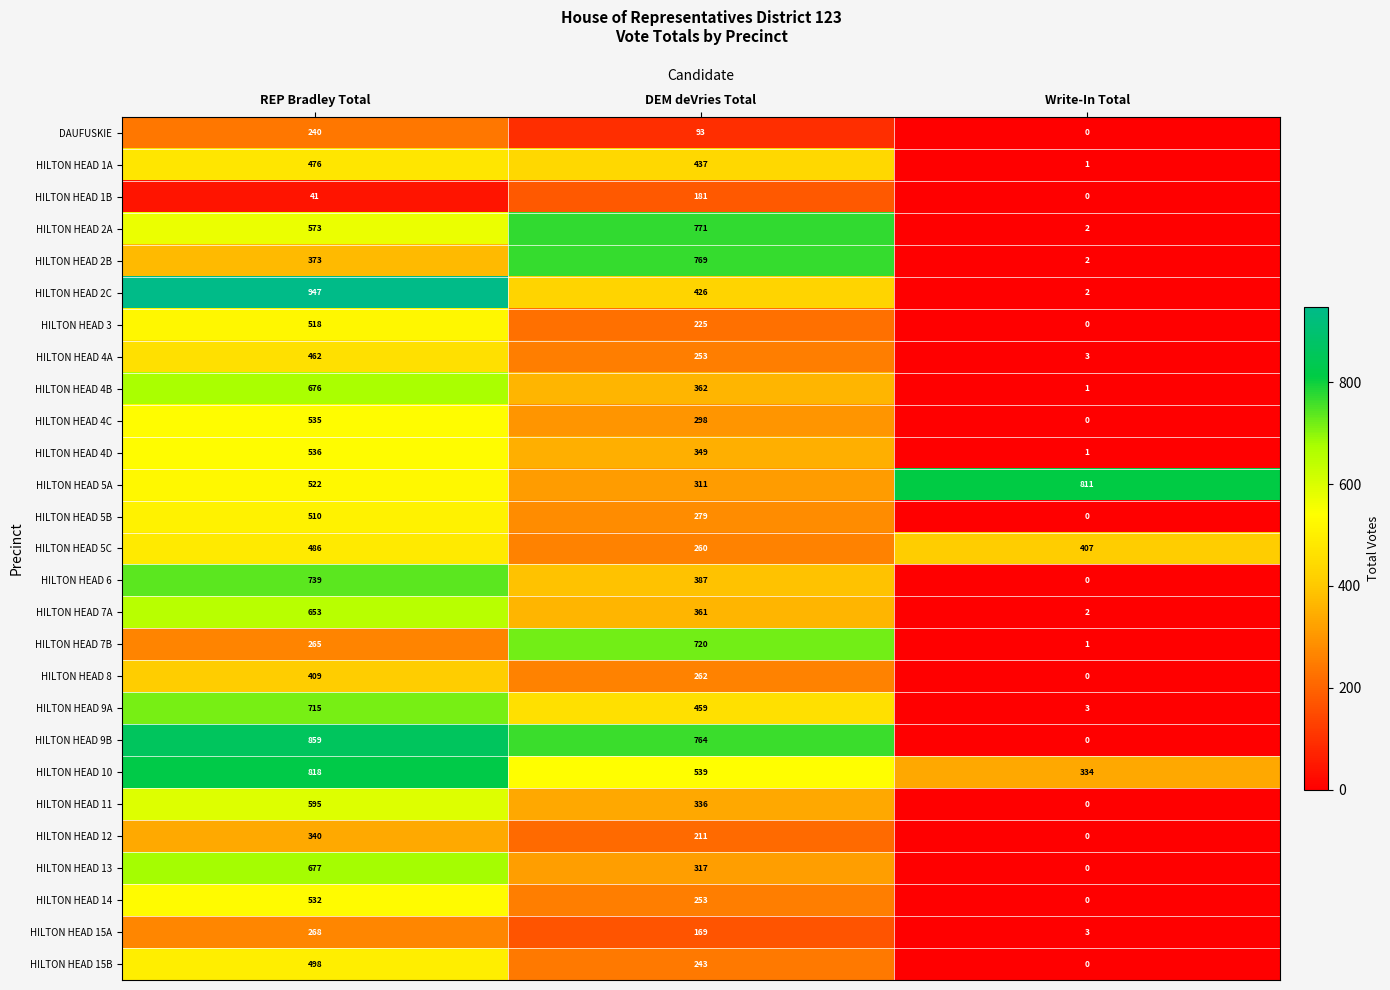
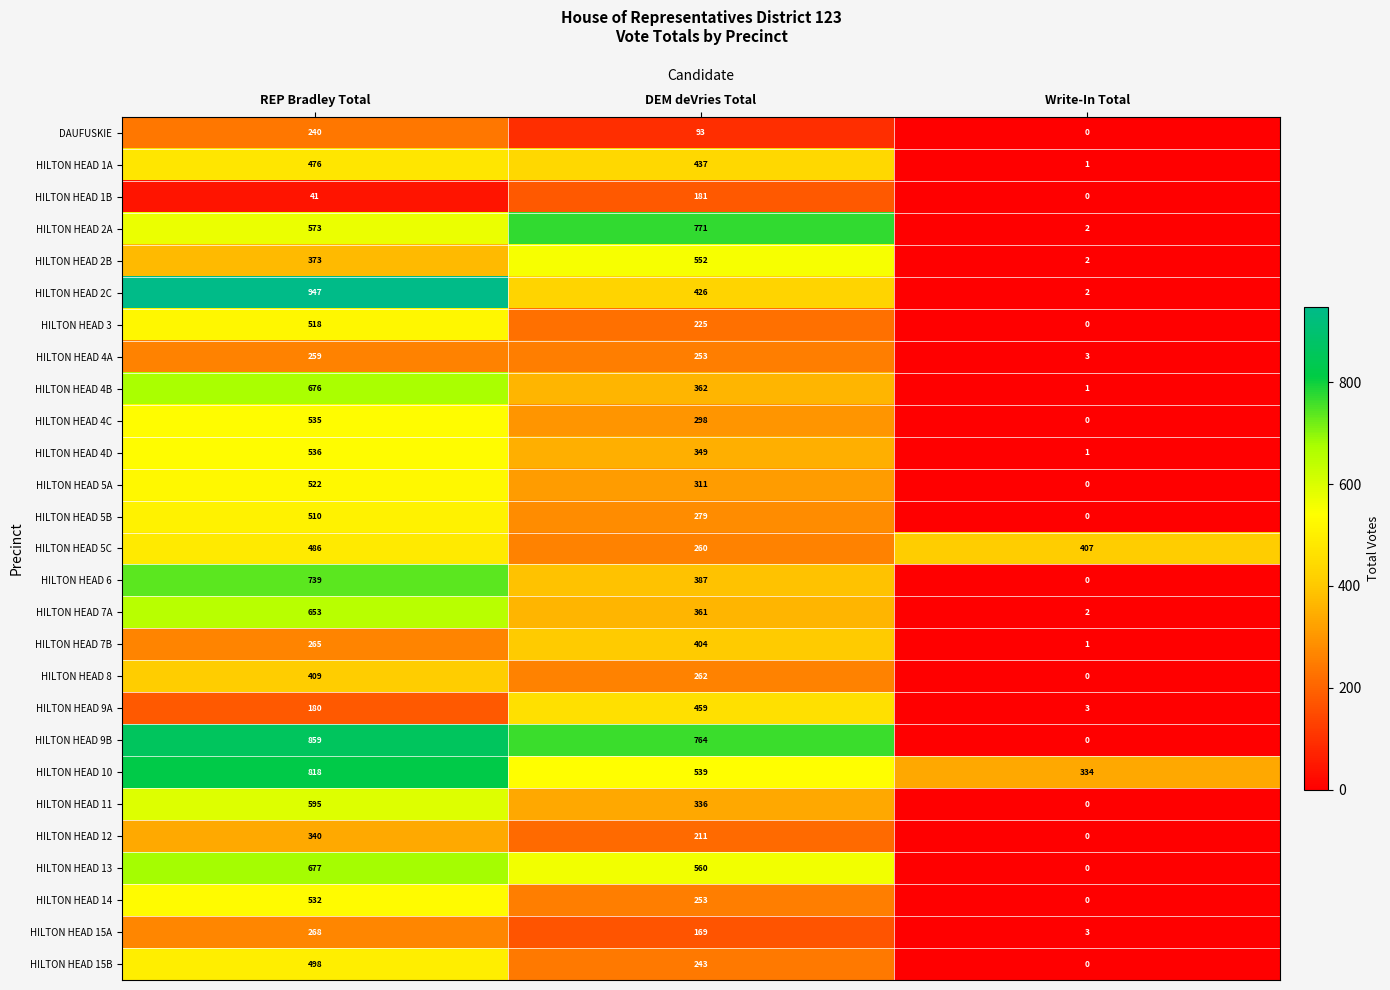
  {
    "DAUFUSKIE": {
      "REP Bradley Total": 240,
      "DEM deVries Total": 93,
      "Write-In Total": 0
    },
    "HILTON HEAD 1A": {
      "REP Bradley Total": 476,
      "DEM deVries Total": 437,
      "Write-In Total": 1
    },
    "HILTON HEAD 1B": {
      "REP Bradley Total": 41,
      "DEM deVries Total": 181,
      "Write-In Total": 0
    },
    "HILTON HEAD 2A": {
      "REP Bradley Total": 573,
      "DEM deVries Total": 771,
      "Write-In Total": 2
    },
    "HILTON HEAD 2B": {
      "REP Bradley Total": 373,
-     "DEM deVries Total": 769,
+     "DEM deVries Total": 552,
      "Write-In Total": 2
    },
    "HILTON HEAD 2C": {
      "REP Bradley Total": 947,
      "DEM deVries Total": 426,
      "Write-In Total": 2
    },
    "HILTON HEAD 3": {
      "REP Bradley Total": 518,
      "DEM deVries Total": 225,
      "Write-In Total": 0
    },
    "HILTON HEAD 4A": {
-     "REP Bradley Total": 462,
+     "REP Bradley Total": 259,
      "DEM deVries Total": 253,
      "Write-In Total": 3
    },
    "HILTON HEAD 4B": {
      "REP Bradley Total": 676,
      "DEM deVries Total": 362,
      "Write-In Total": 1
    },
    "HILTON HEAD 4C": {
      "REP Bradley Total": 535,
      "DEM deVries Total": 298,
      "Write-In Total": 0
    },
    "HILTON HEAD 4D": {
      "REP Bradley Total": 536,
      "DEM deVries Total": 349,
      "Write-In Total": 1
    },
    "HILTON HEAD 5A": {
      "REP Bradley Total": 522,
      "DEM deVries Total": 311,
-     "Write-In Total": 811
+     "Write-In Total": 0
    },
    "HILTON HEAD 5B": {
      "REP Bradley Total": 510,
      "DEM deVries Total": 279,
      "Write-In Total": 0
    },
    "HILTON HEAD 5C": {
      "REP Bradley Total": 486,
      "DEM deVries Total": 260,
      "Write-In Total": 407
    },
    "HILTON HEAD 6": {
      "REP Bradley Total": 739,
      "DEM deVries Total": 387,
      "Write-In Total": 0
    },
    "HILTON HEAD 7A": {
      "REP Bradley Total": 653,
      "DEM deVries Total": 361,
      "Write-In Total": 2
    },
    "HILTON HEAD 7B": {
      "REP Bradley Total": 265,
-     "DEM deVries Total": 720,
+     "DEM deVries Total": 404,
      "Write-In Total": 1
    },
    "HILTON HEAD 8": {
      "REP Bradley Total": 409,
      "DEM deVries Total": 262,
      "Write-In Total": 0
    },
    "HILTON HEAD 9A": {
-     "REP Bradley Total": 715,
+     "REP Bradley Total": 180,
      "DEM deVries Total": 459,
      "Write-In Total": 3
    },
    "HILTON HEAD 9B": {
      "REP Bradley Total": 859,
      "DEM deVries Total": 764,
      "Write-In Total": 0
    },
    "HILTON HEAD 10": {
      "REP Bradley Total": 818,
      "DEM deVries Total": 539,
      "Write-In Total": 334
    },
    "HILTON HEAD 11": {
      "REP Bradley Total": 595,
      "DEM deVries Total": 336,
      "Write-In Total": 0
    },
    "HILTON HEAD 12": {
      "REP Bradley Total": 340,
      "DEM deVries Total": 211,
      "Write-In Total": 0
    },
    "HILTON HEAD 13": {
      "REP Bradley Total": 677,
-     "DEM deVries Total": 317,
+     "DEM deVries Total": 560,
      "Write-In Total": 0
    },
    "HILTON HEAD 14": {
      "REP Bradley Total": 532,
      "DEM deVries Total": 253,
      "Write-In Total": 0
    },
    "HILTON HEAD 15A": {
      "REP Bradley Total": 268,
      "DEM deVries Total": 169,
      "Write-In Total": 3
    },
    "HILTON HEAD 15B": {
      "REP Bradley Total": 498,
      "DEM deVries Total": 243,
      "Write-In Total": 0
    }
  }
